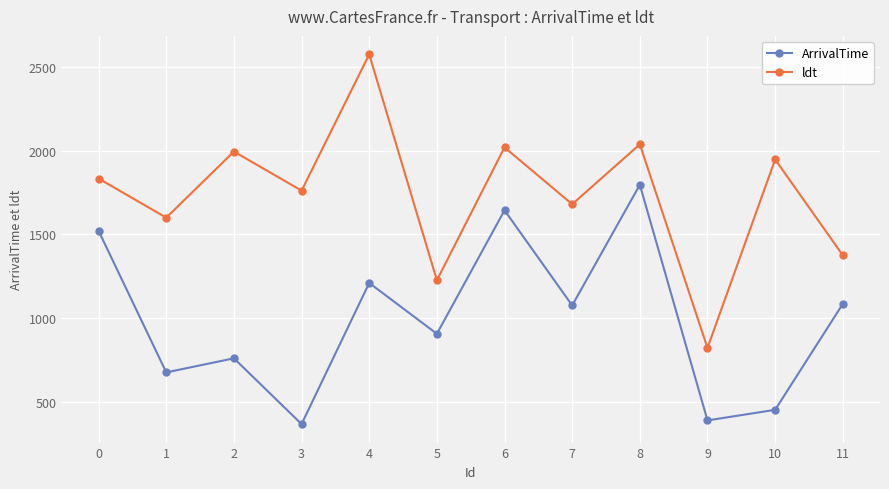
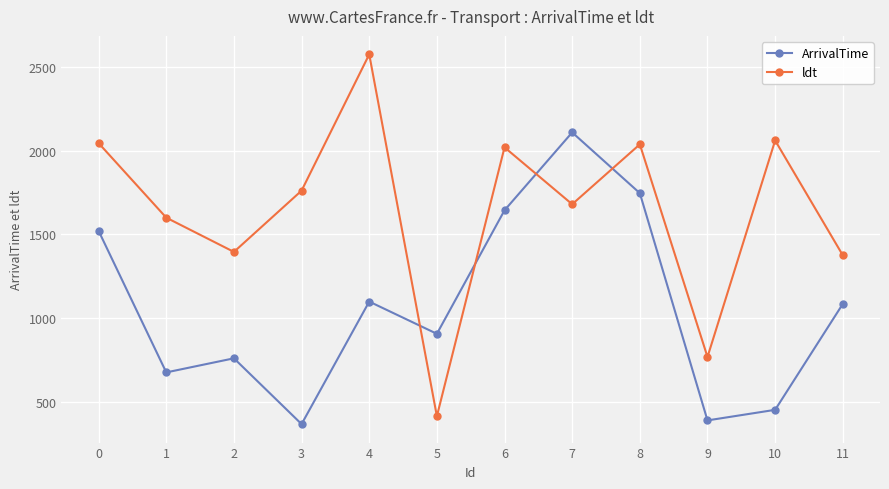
  {
    "ArrivalTime": {
      "0": 1520,
      "1": 680,
      "2": 760,
      "3": 370,
-     "4": 1210,
+     "4": 1100,
      "5": 910,
      "6": 1640,
-     "7": 1080,
-     "8": 1800,
+     "7": 2110,
+     "8": 1750,
      "9": 390,
      "10": 460,
      "11": 1090
    },
    "ldt": {
-     "0": 1830,
+     "0": 2040,
      "1": 1600,
-     "2": 1990,
+     "2": 1400,
      "3": 1760,
      "4": 2570,
-     "5": 1230,
+     "5": 420,
      "6": 2020,
      "7": 1680,
      "8": 2040,
-     "9": 820,
-     "10": 1950,
+     "9": 770,
+     "10": 2060,
      "11": 1380
    }
  }
